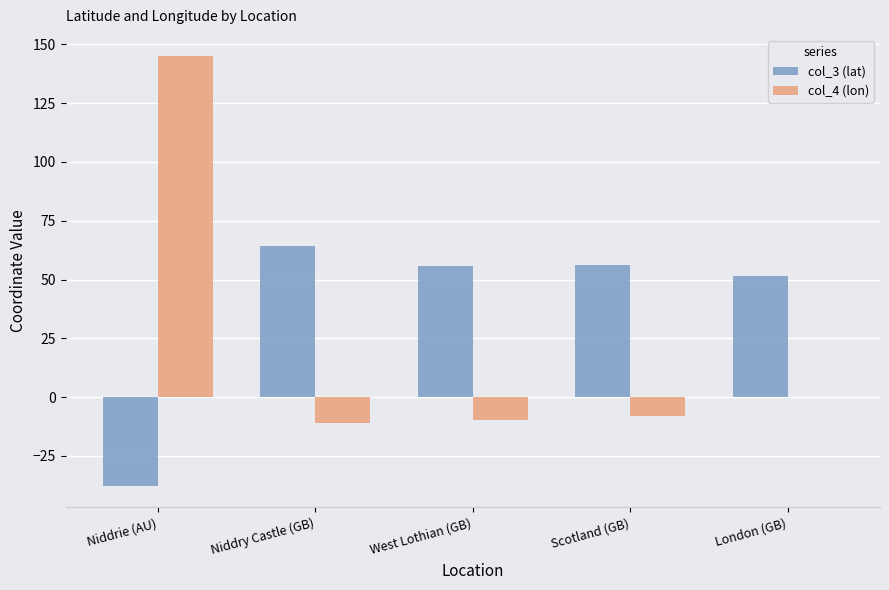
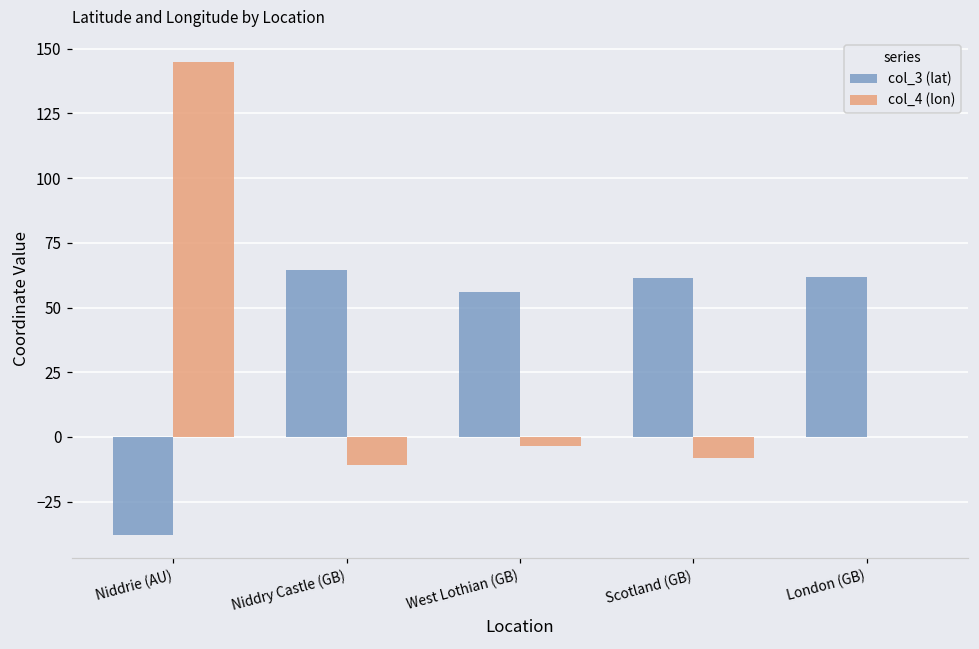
  {
    "col_3 (lat)": {
      "Niddrie (AU)": -38,
      "Niddry Castle (GB)": 64,
      "West Lothian (GB)": 56,
-     "Scotland (GB)": 56,
-     "London (GB)": 52
+     "Scotland (GB)": 62,
+     "London (GB)": 62
    },
    "col_4 (lon)": {
      "Niddrie (AU)": 145,
      "Niddry Castle (GB)": -11,
-     "West Lothian (GB)": -10,
+     "West Lothian (GB)": -4,
      "Scotland (GB)": -8
    }
  }
